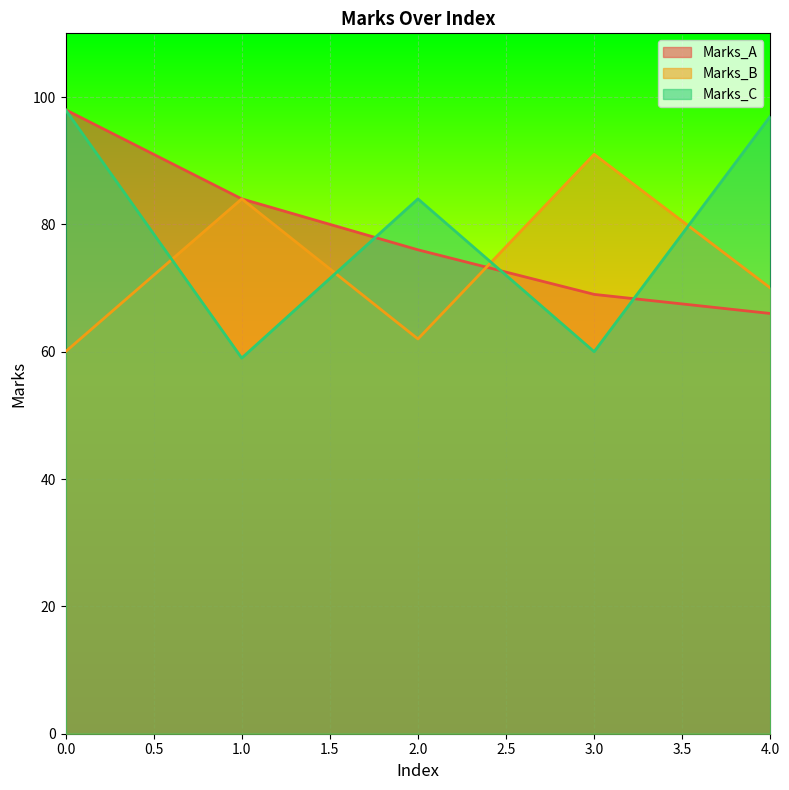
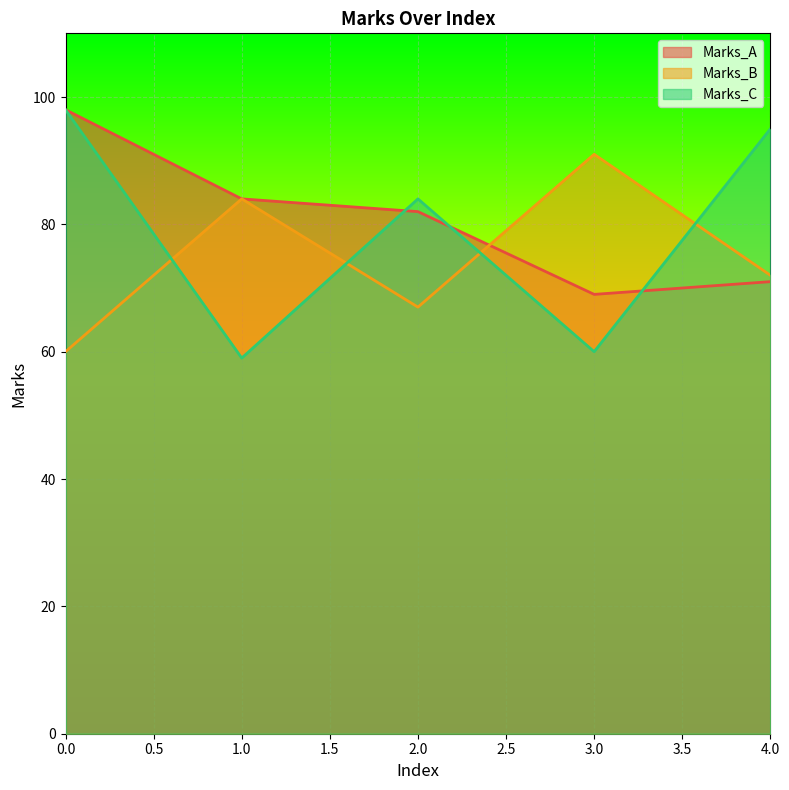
  {
    "Marks_A": {
-     "2.0": 76,
+     "2.0": 82,
      "3.0": 69,
-     "4.0": 66
+     "4.0": 71
    },
    "Marks_B": {
      "0.0": 60,
-     "2.0": 62,
+     "2.0": 67,
      "3.0": 91,
-     "4.0": 70
+     "4.0": 72
    },
    "Marks_C": {
      "1.0": 59,
      "2.0": 84,
      "3.0": 60,
-     "4.0": 97
+     "4.0": 95
    }
  }
